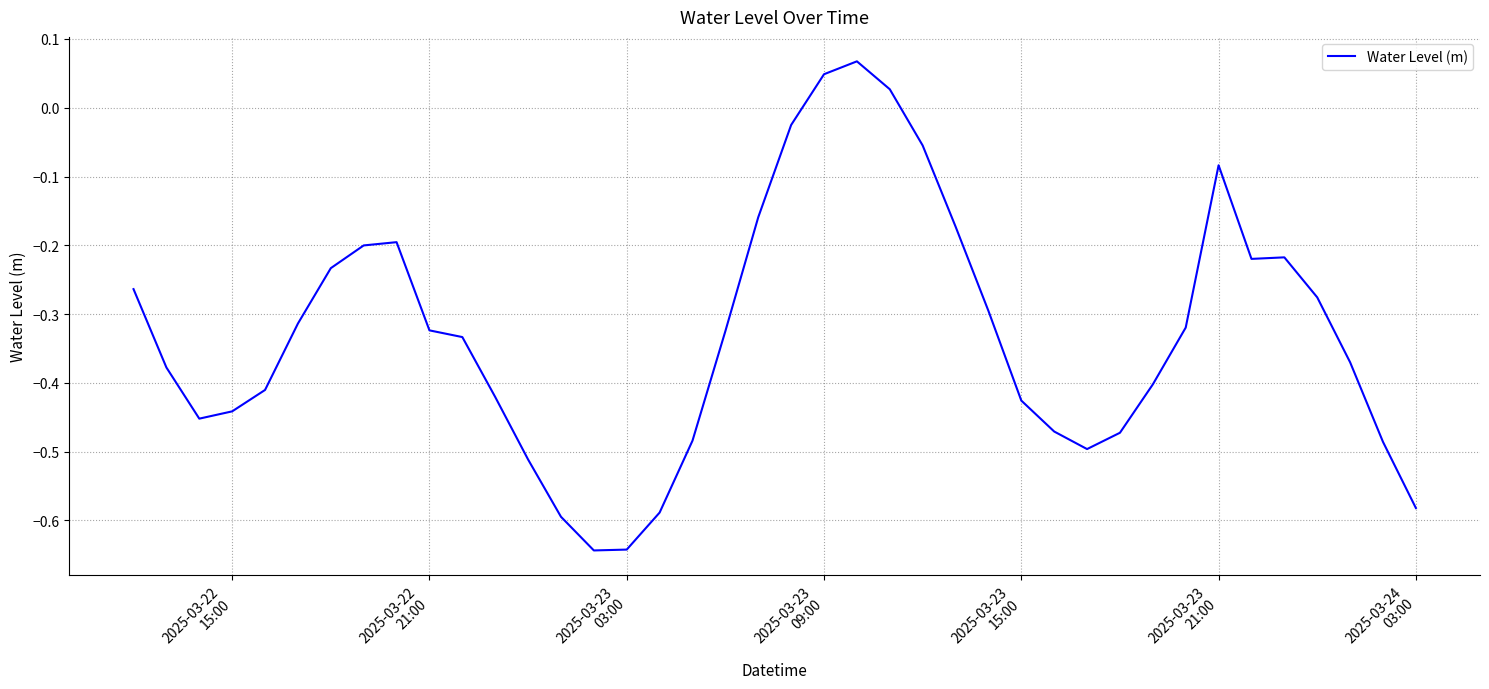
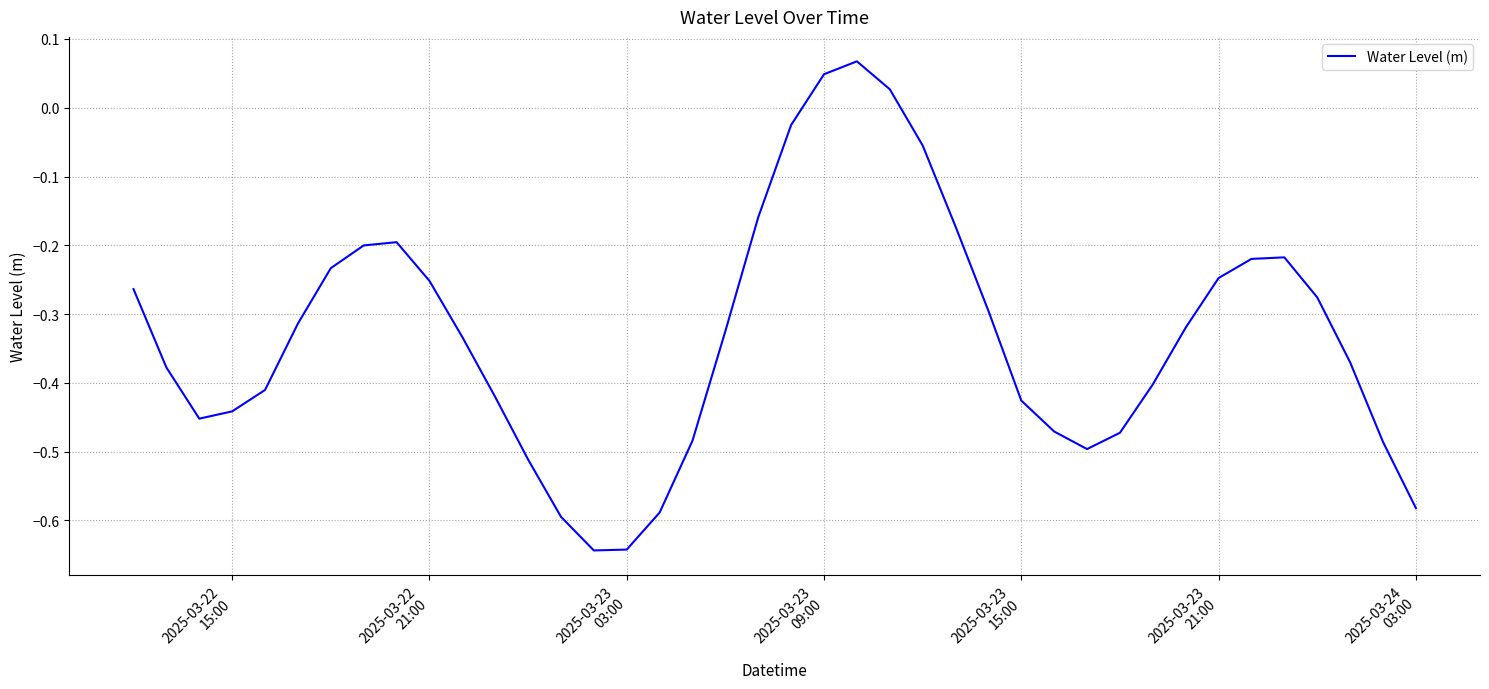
  {
    "2025-03-22 15:00": -0.44,
-   "2025-03-22 21:00": -0.32,
+   "2025-03-22 21:00": -0.25,
    "2025-03-23 03:00": -0.64,
    "2025-03-23 09:00": 0.05,
    "2025-03-23 15:00": -0.43,
-   "2025-03-23 21:00": -0.08,
+   "2025-03-23 21:00": -0.25,
    "2025-03-24 03:00": -0.58
  }
